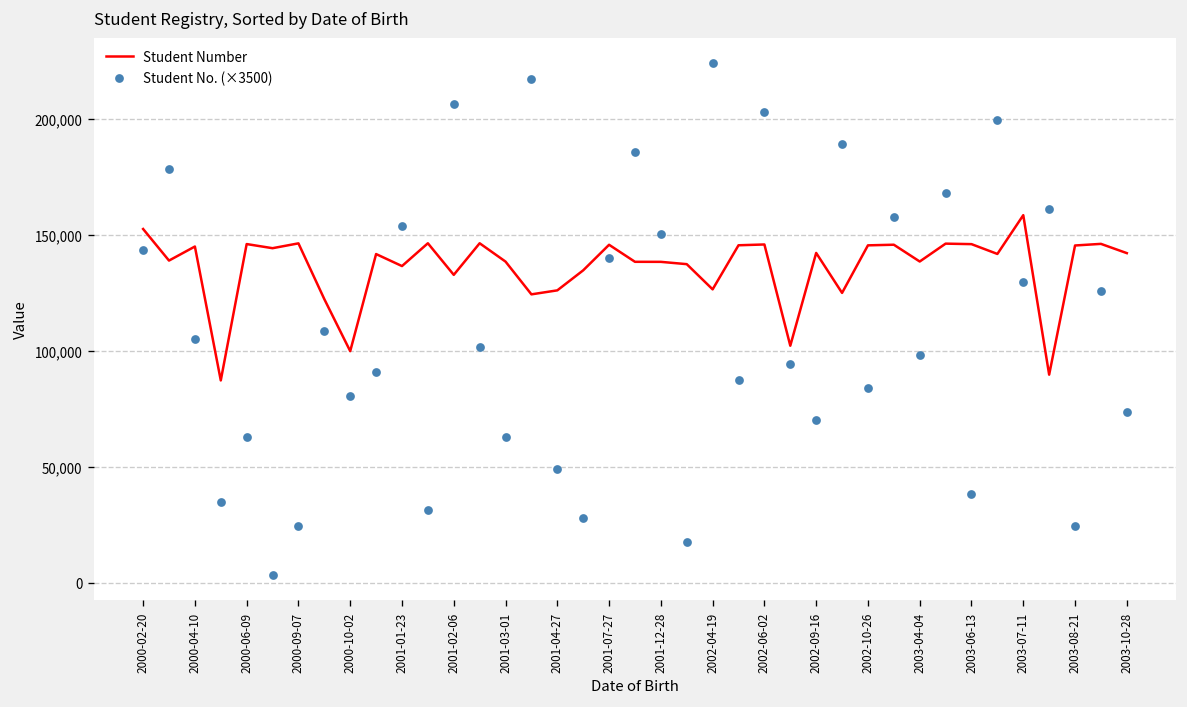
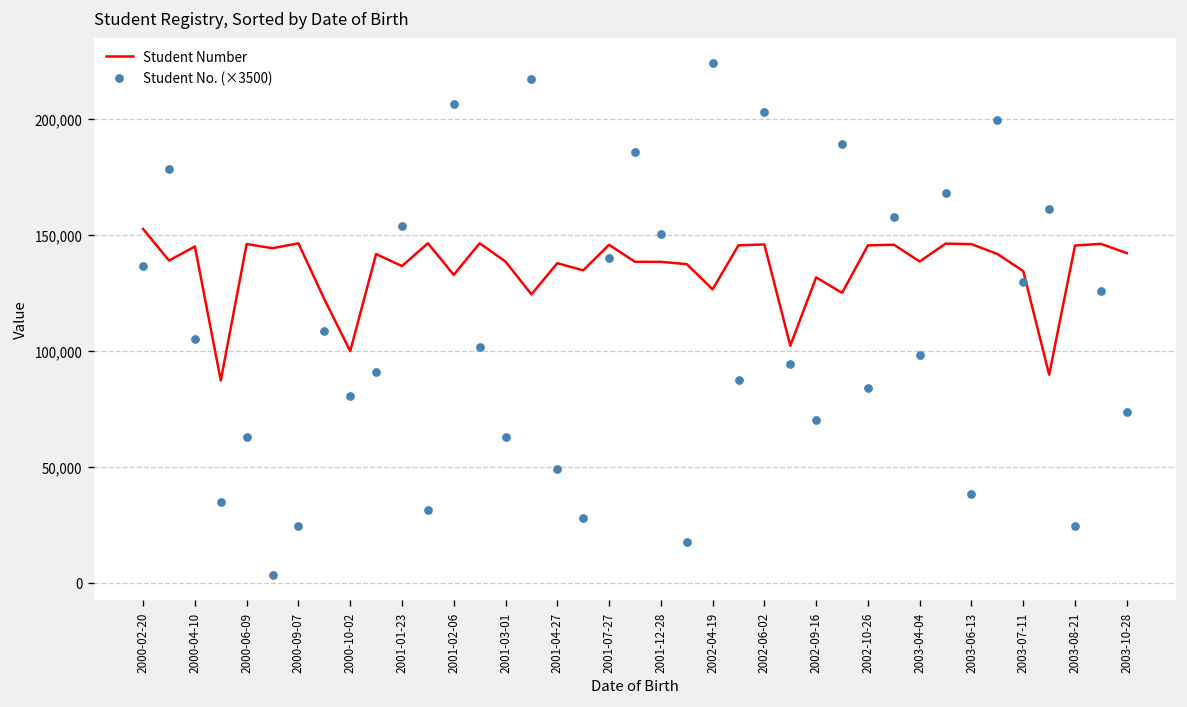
  {
    "Student No. (×3500)": {
-     "2000-02-20": "144,000"
+     "2000-02-20": "137,000"
    },
    "Student Number": {
      "2000-02-20": "153,000",
      "2000-04-10": "145,000",
      "2000-06-09": "146,000",
      "2000-09-07": "146,000",
      "2000-10-02": "100,000",
      "2001-01-23": "137,000",
      "2001-02-06": "133,000",
      "2001-03-01": "138,000",
-     "2001-04-27": "126,000",
+     "2001-04-27": "138,000",
      "2001-07-27": "146,000",
      "2001-12-28": "138,000",
      "2002-04-19": "126,000",
      "2002-06-02": "146,000",
-     "2002-09-16": "142,000",
+     "2002-09-16": "132,000",
      "2002-10-26": "145,000",
      "2003-04-04": "138,000",
      "2003-06-13": "146,000",
-     "2003-07-11": "158,000",
+     "2003-07-11": "134,000",
      "2003-08-21": "145,000",
      "2003-10-28": "142,000"
    }
  }
